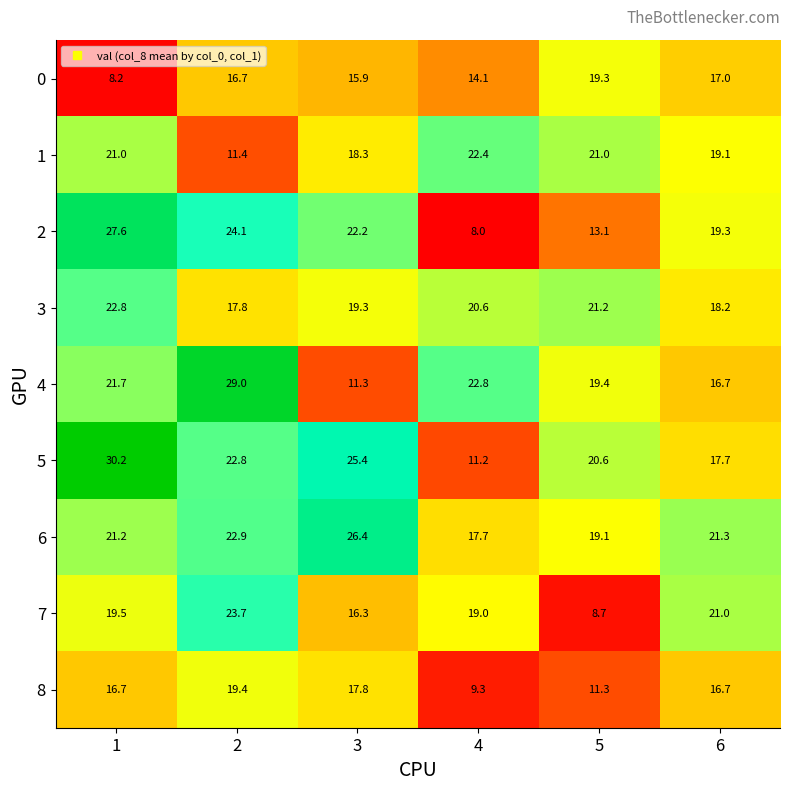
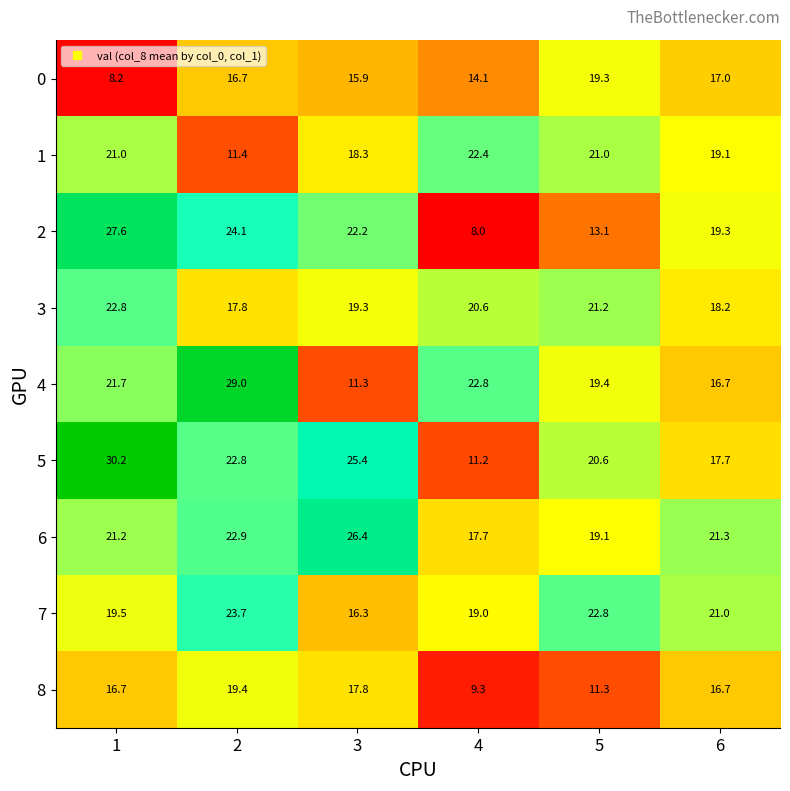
  {
    "0": {
      "1": 8.2,
      "2": 16.7,
      "3": 15.9,
      "4": 14.1,
      "5": 19.3,
      "6": 17.0
    },
    "1": {
      "1": 21.0,
      "2": 11.4,
      "3": 18.3,
      "4": 22.4,
      "5": 21.0,
      "6": 19.1
    },
    "2": {
      "1": 27.6,
      "2": 24.1,
      "3": 22.2,
      "4": 8.0,
      "5": 13.1,
      "6": 19.3
    },
    "3": {
      "1": 22.8,
      "2": 17.8,
      "3": 19.3,
      "4": 20.6,
      "5": 21.2,
      "6": 18.2
    },
    "4": {
      "1": 21.7,
      "2": 29.0,
      "3": 11.3,
      "4": 22.8,
      "5": 19.4,
      "6": 16.7
    },
    "5": {
      "1": 30.2,
      "2": 22.8,
      "3": 25.4,
      "4": 11.2,
      "5": 20.6,
      "6": 17.7
    },
    "6": {
      "1": 21.2,
      "2": 22.9,
      "3": 26.4,
      "4": 17.7,
      "5": 19.1,
      "6": 21.3
    },
    "7": {
      "1": 19.5,
      "2": 23.7,
      "3": 16.3,
      "4": 19.0,
-     "5": 8.7,
+     "5": 22.8,
      "6": 21.0
    },
    "8": {
      "1": 16.7,
      "2": 19.4,
      "3": 17.8,
      "4": 9.3,
      "5": 11.3,
      "6": 16.7
    }
  }
